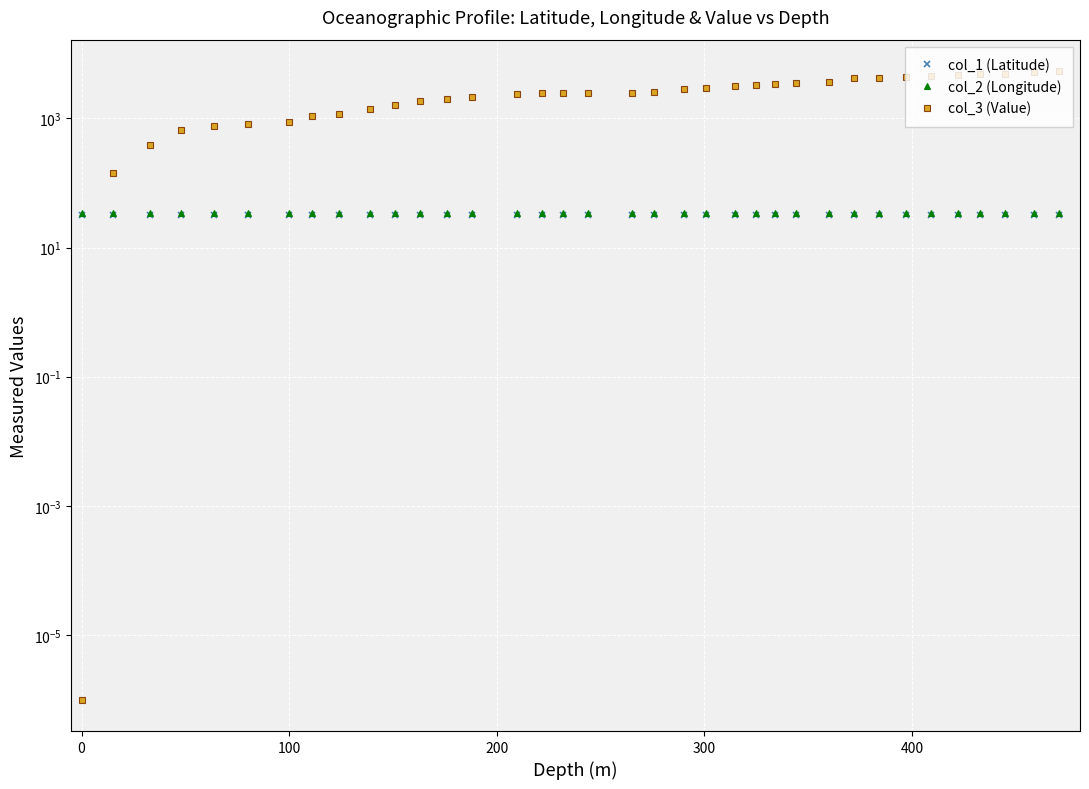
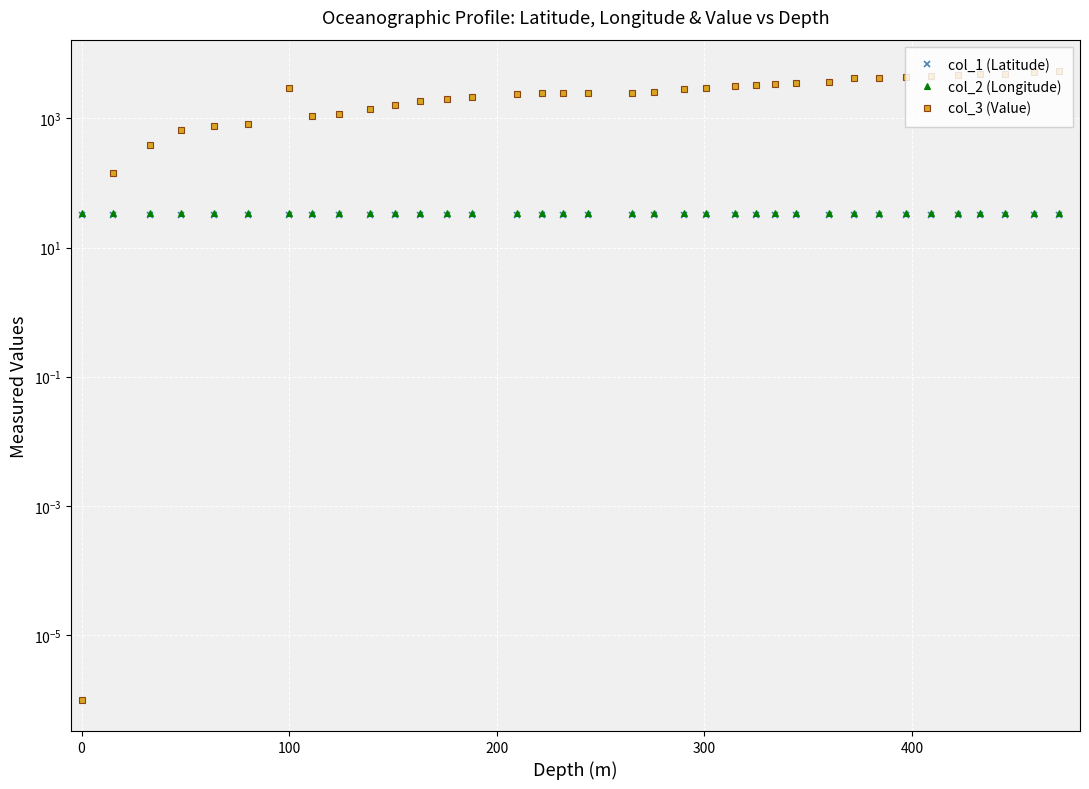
  {
    "col_3 (Value)": {
      "0": 0.0000010,
-     "100": 900
+     "100": 3000
    }
  }
